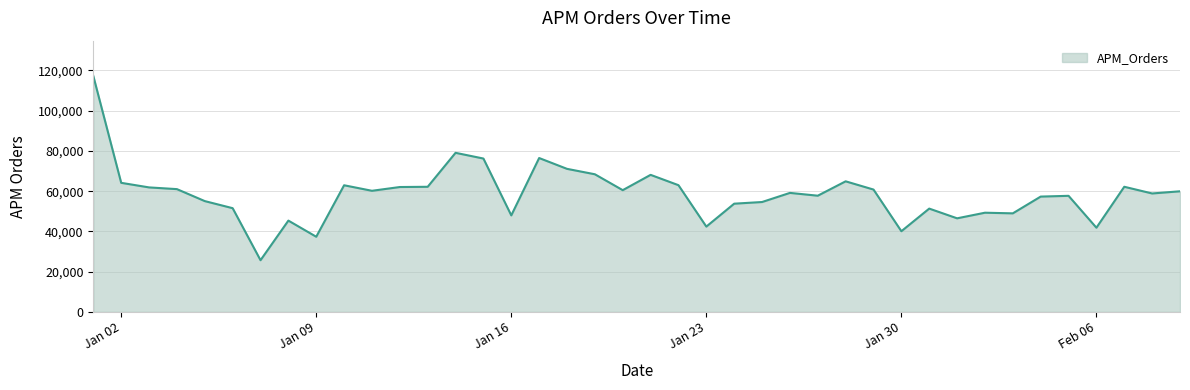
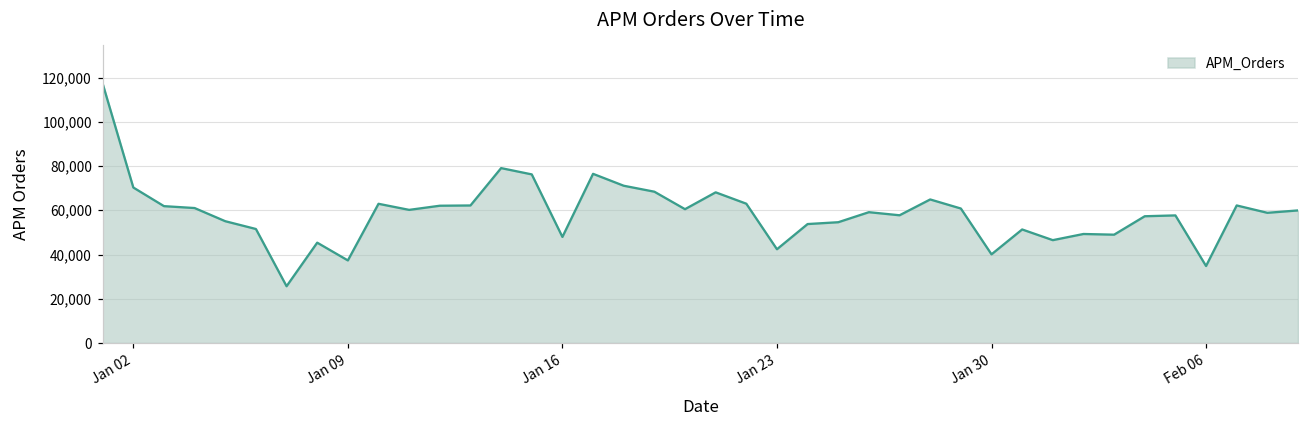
  {
-   "Jan 02": "64,000",
+   "Jan 02": "70,000",
    "Jan 09": "37,000",
    "Jan 16": "48,000",
    "Jan 23": "42,000",
    "Jan 30": "40,000",
-   "Feb 06": "42,000"
+   "Feb 06": "35,000"
  }
